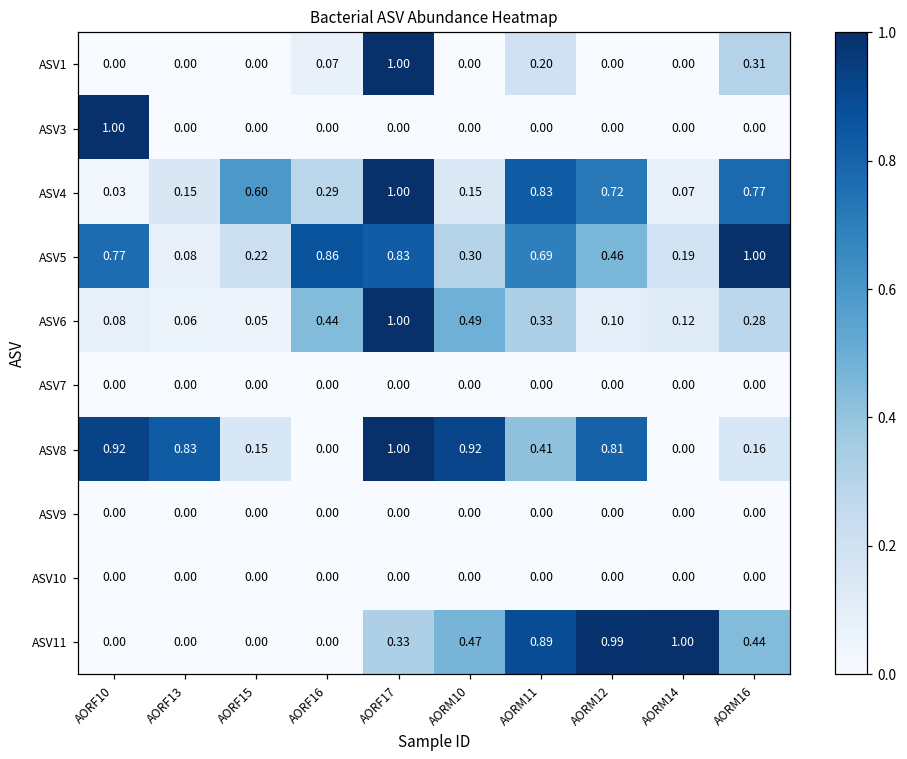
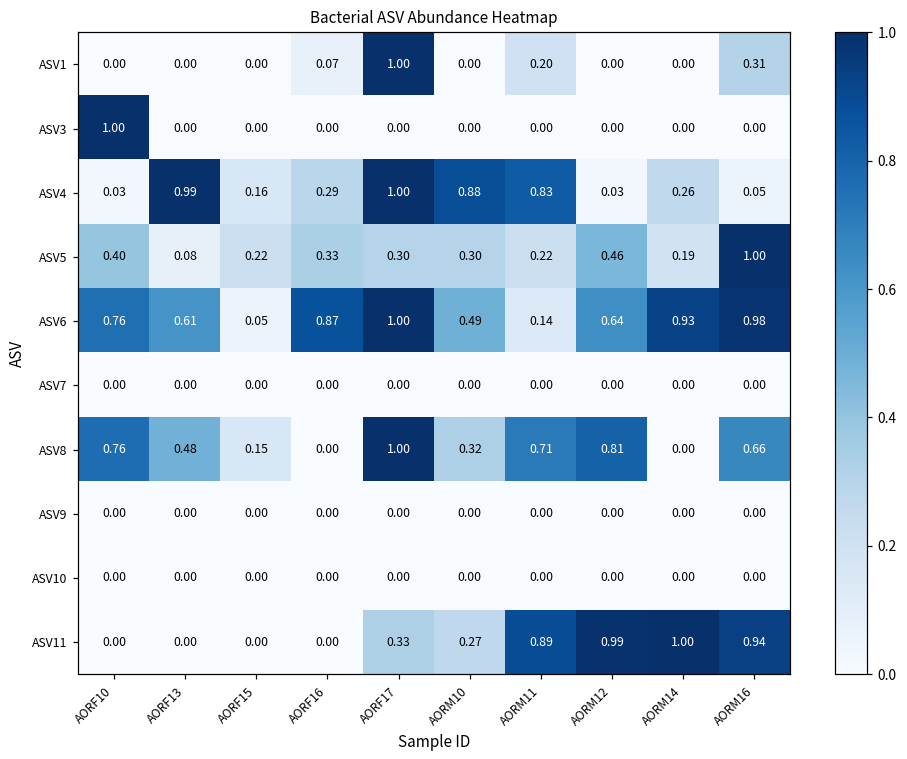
  {
    "ASV1": {
      "AORF10": 0.00,
      "AORF13": 0.00,
      "AORF15": 0.00,
      "AORF16": 0.07,
      "AORF17": 1.00,
      "AORM10": 0.00,
      "AORM11": 0.20,
      "AORM12": 0.00,
      "AORM14": 0.00,
      "AORM16": 0.31
    },
    "ASV3": {
      "AORF10": 1.00,
      "AORF13": 0.00,
      "AORF15": 0.00,
      "AORF16": 0.00,
      "AORF17": 0.00,
      "AORM10": 0.00,
      "AORM11": 0.00,
      "AORM12": 0.00,
      "AORM14": 0.00,
      "AORM16": 0.00
    },
    "ASV4": {
      "AORF10": 0.03,
-     "AORF13": 0.15,
-     "AORF15": 0.60,
+     "AORF13": 0.99,
+     "AORF15": 0.16,
      "AORF16": 0.29,
      "AORF17": 1.00,
-     "AORM10": 0.15,
+     "AORM10": 0.88,
      "AORM11": 0.83,
-     "AORM12": 0.72,
-     "AORM14": 0.07,
-     "AORM16": 0.77
+     "AORM12": 0.03,
+     "AORM14": 0.26,
+     "AORM16": 0.05
    },
    "ASV5": {
-     "AORF10": 0.77,
+     "AORF10": 0.40,
      "AORF13": 0.08,
      "AORF15": 0.22,
-     "AORF16": 0.86,
-     "AORF17": 0.83,
+     "AORF16": 0.33,
+     "AORF17": 0.30,
      "AORM10": 0.30,
-     "AORM11": 0.69,
+     "AORM11": 0.22,
      "AORM12": 0.46,
      "AORM14": 0.19,
      "AORM16": 1.00
    },
    "ASV6": {
-     "AORF10": 0.08,
-     "AORF13": 0.06,
+     "AORF10": 0.76,
+     "AORF13": 0.61,
      "AORF15": 0.05,
-     "AORF16": 0.44,
+     "AORF16": 0.87,
      "AORF17": 1.00,
      "AORM10": 0.49,
-     "AORM11": 0.33,
-     "AORM12": 0.10,
-     "AORM14": 0.12,
-     "AORM16": 0.28
+     "AORM11": 0.14,
+     "AORM12": 0.64,
+     "AORM14": 0.93,
+     "AORM16": 0.98
    },
    "ASV7": {
      "AORF10": 0.00,
      "AORF13": 0.00,
      "AORF15": 0.00,
      "AORF16": 0.00,
      "AORF17": 0.00,
      "AORM10": 0.00,
      "AORM11": 0.00,
      "AORM12": 0.00,
      "AORM14": 0.00,
      "AORM16": 0.00
    },
    "ASV8": {
-     "AORF10": 0.92,
-     "AORF13": 0.83,
+     "AORF10": 0.76,
+     "AORF13": 0.48,
      "AORF15": 0.15,
      "AORF16": 0.00,
      "AORF17": 1.00,
-     "AORM10": 0.92,
-     "AORM11": 0.41,
+     "AORM10": 0.32,
+     "AORM11": 0.71,
      "AORM12": 0.81,
      "AORM14": 0.00,
-     "AORM16": 0.16
+     "AORM16": 0.66
    },
    "ASV9": {
      "AORF10": 0.00,
      "AORF13": 0.00,
      "AORF15": 0.00,
      "AORF16": 0.00,
      "AORF17": 0.00,
      "AORM10": 0.00,
      "AORM11": 0.00,
      "AORM12": 0.00,
      "AORM14": 0.00,
      "AORM16": 0.00
    },
    "ASV10": {
      "AORF10": 0.00,
      "AORF13": 0.00,
      "AORF15": 0.00,
      "AORF16": 0.00,
      "AORF17": 0.00,
      "AORM10": 0.00,
      "AORM11": 0.00,
      "AORM12": 0.00,
      "AORM14": 0.00,
      "AORM16": 0.00
    },
    "ASV11": {
      "AORF10": 0.00,
      "AORF13": 0.00,
      "AORF15": 0.00,
      "AORF16": 0.00,
      "AORF17": 0.33,
-     "AORM10": 0.47,
+     "AORM10": 0.27,
      "AORM11": 0.89,
      "AORM12": 0.99,
      "AORM14": 1.00,
-     "AORM16": 0.44
+     "AORM16": 0.94
    }
  }
